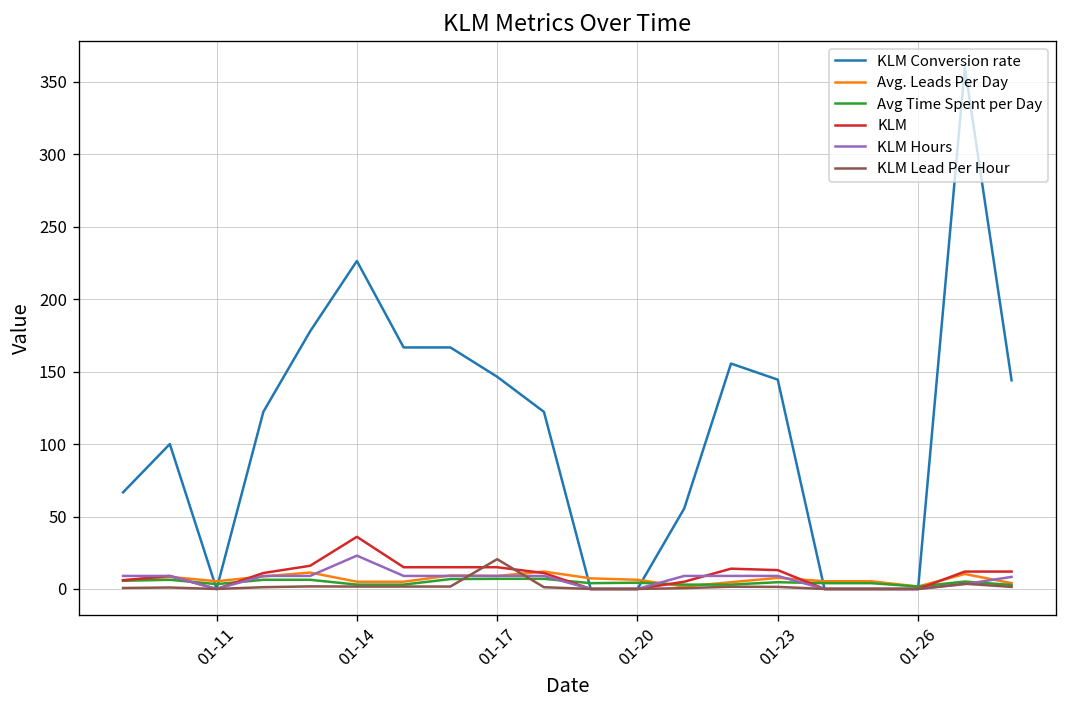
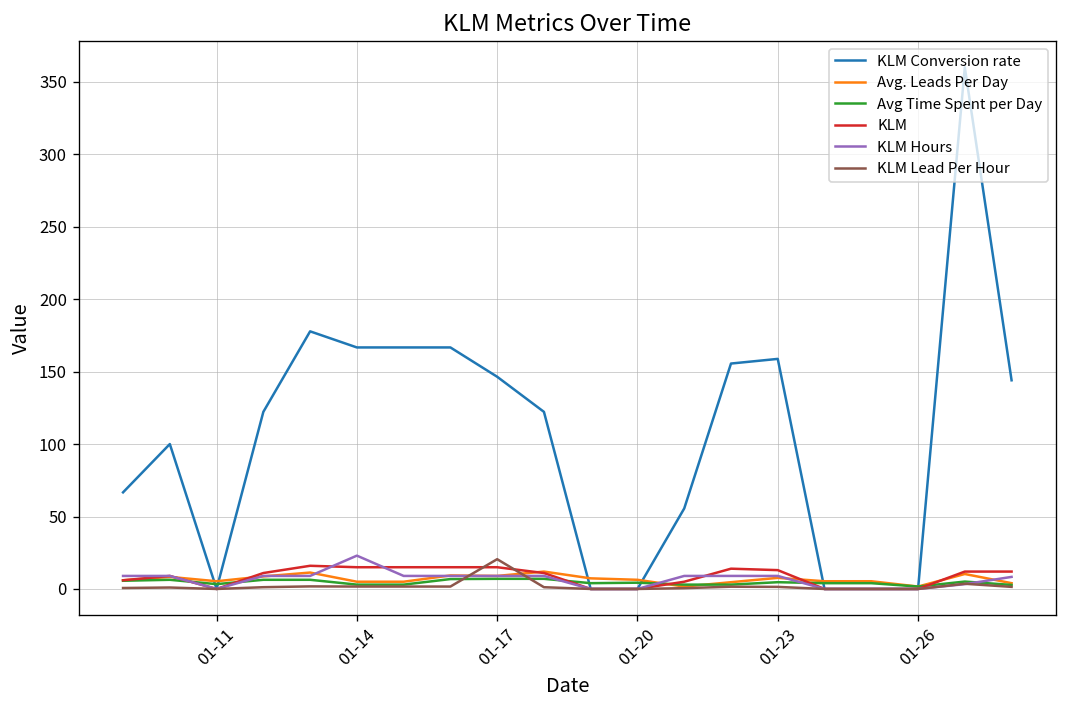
  {
    "KLM Conversion rate": {
-     "01-14": 226,
+     "01-14": 167,
      "01-17": 146,
-     "01-23": 144
+     "01-23": 159
    },
    "Avg Time Spent per Day": {
      "01-23": 5
    },
    "KLM": {
-     "01-14": 36,
+     "01-14": 15,
      "01-17": 15,
      "01-23": 13
    },
    "KLM Hours": {
      "01-14": 23
    },
    "KLM Lead Per Hour": {
      "01-17": 21,
      "01-23": 1
    }
  }
